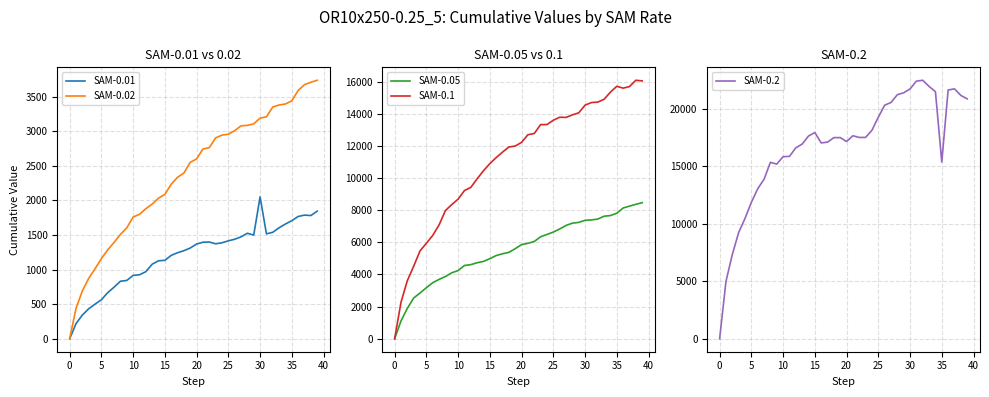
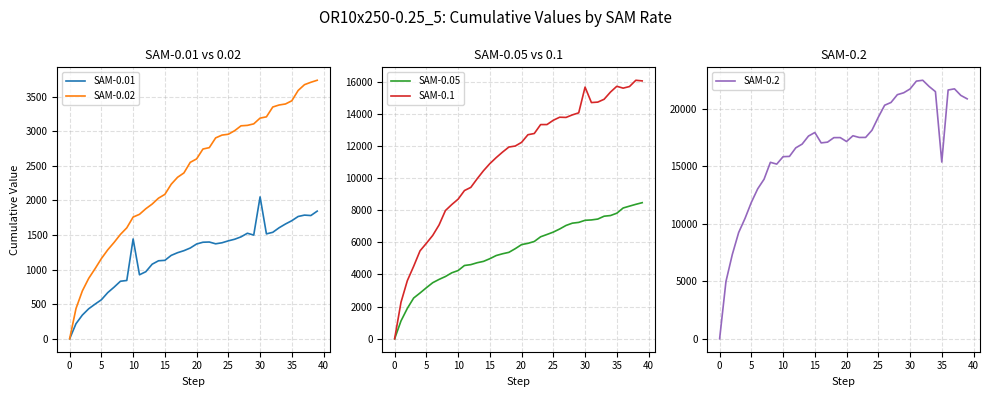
  {
    "SAM-0.01 vs 0.02": {
      "SAM-0.01": {
        "5": 600,
-       "10": 900,
+       "10": 1400,
        "15": 1100,
        "20": 1400,
        "25": 1400,
        "30": 2100,
        "35": 1700
      },
      "SAM-0.02": {
        "5": 1200,
        "10": 1800,
        "15": 2100,
        "20": 2600,
        "25": 3000,
        "30": 3200,
        "35": 3400
      }
    },
    "SAM-0.05 vs 0.1": {
      "SAM-0.05": {
        "5": 3200,
        "10": 4200,
        "15": 5000,
        "20": 5900,
        "25": 6600,
        "30": 7400,
        "35": 7800
      },
      "SAM-0.1": {
        "5": 5900,
        "10": 8700,
        "15": 10900,
        "20": 12200,
        "25": 13600,
-       "30": 14500,
+       "30": 15700,
        "35": 15700
      }
    },
    "SAM-0.2": {
      "0": 0,
      "5": 11900,
      "10": 15800,
      "15": 17900,
      "20": 17100,
      "25": 19200,
      "30": 21700,
      "35": 15400
    }
  }
